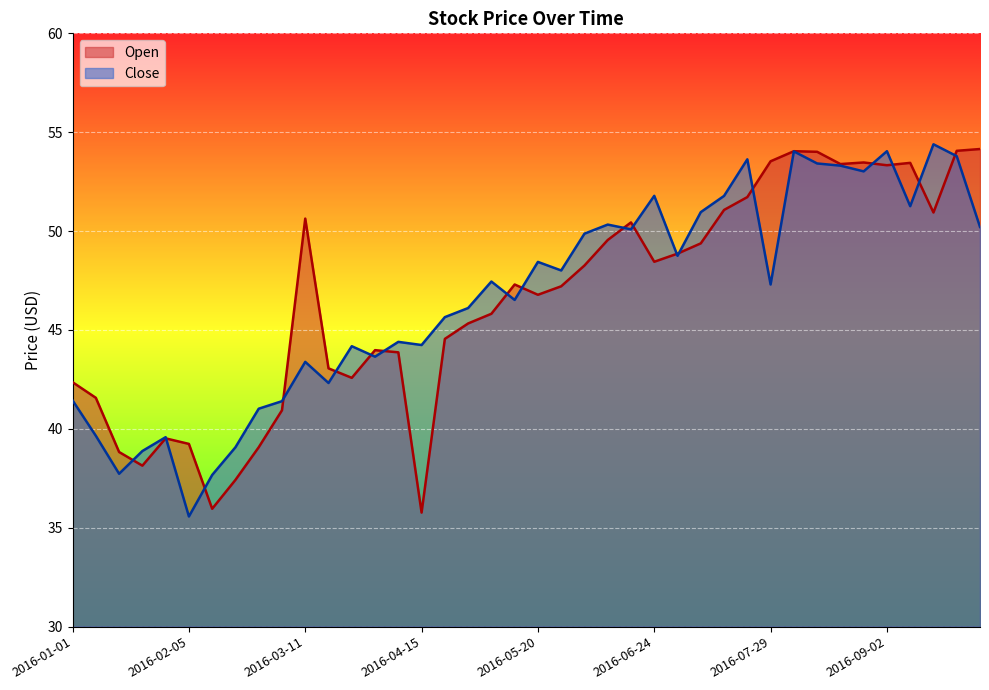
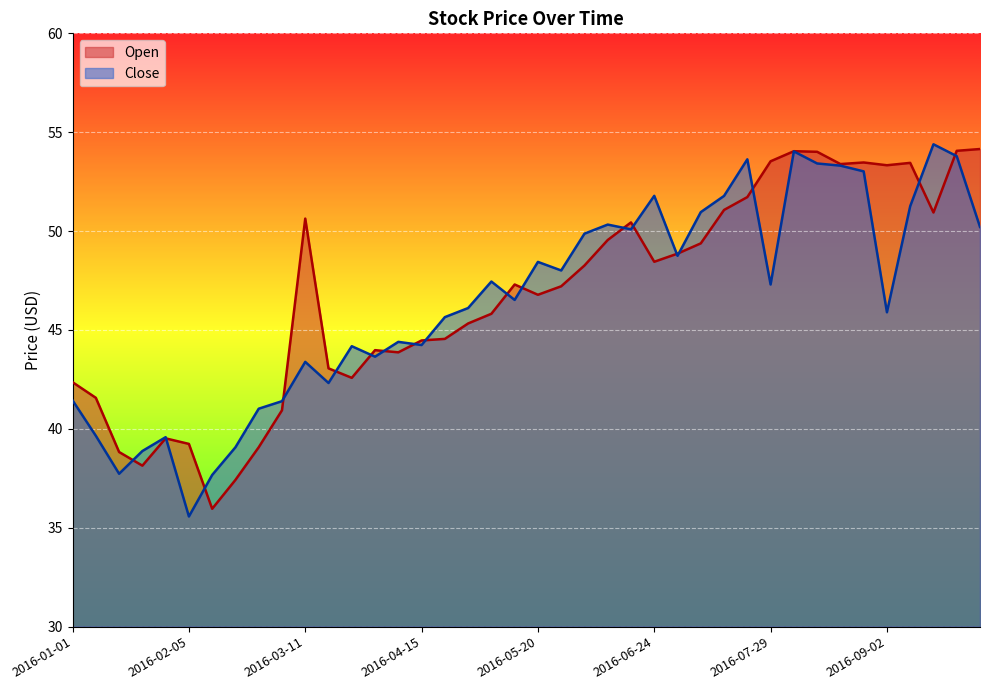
  {
    "Open": {
      "2016-01-01": 42.4,
      "2016-02-05": 39.2,
      "2016-03-11": 50.6,
-     "2016-04-15": 35.8,
+     "2016-04-15": 44.5,
      "2016-05-20": 46.8,
      "2016-06-24": 48.5,
      "2016-07-29": 53.5,
      "2016-09-02": 53.3
    },
    "Close": {
      "2016-01-01": 41.4,
      "2016-02-05": 35.6,
      "2016-03-11": 43.4,
      "2016-04-15": 44.2,
      "2016-05-20": 48.4,
      "2016-06-24": 51.8,
      "2016-07-29": 47.3,
-     "2016-09-02": 54.0
+     "2016-09-02": 45.9
    }
  }
